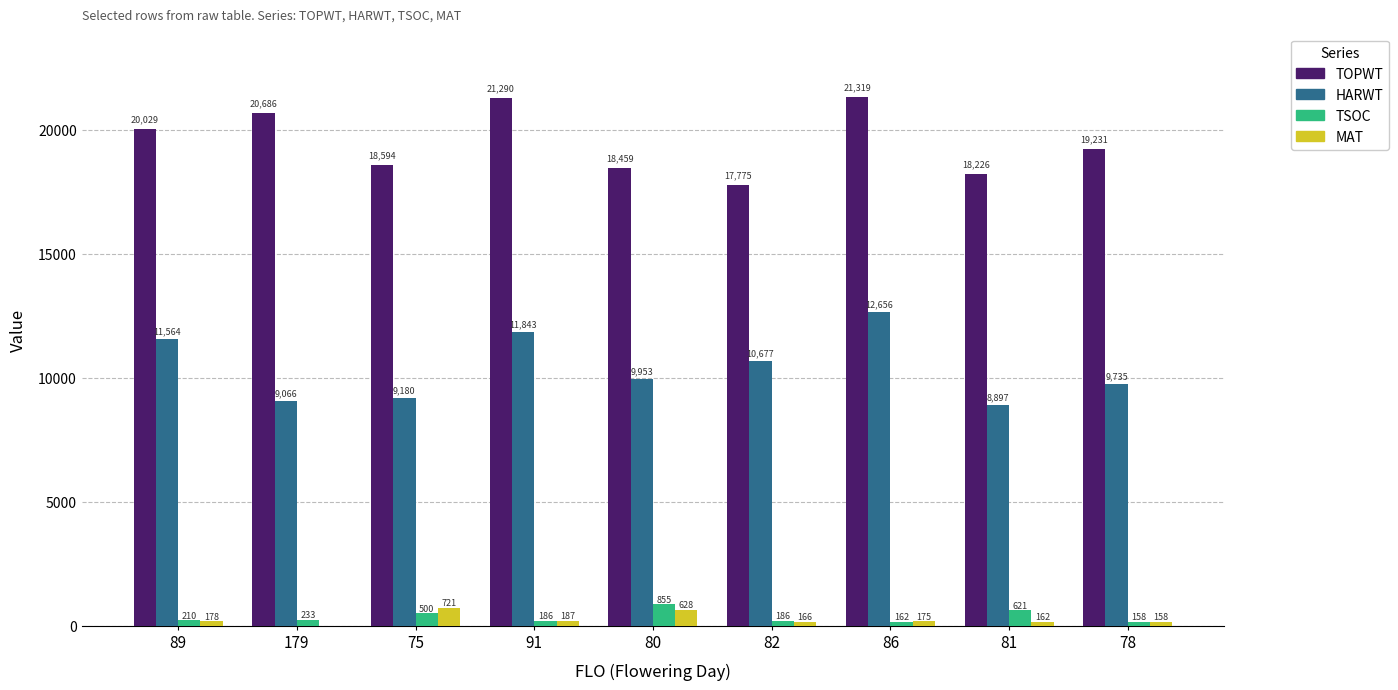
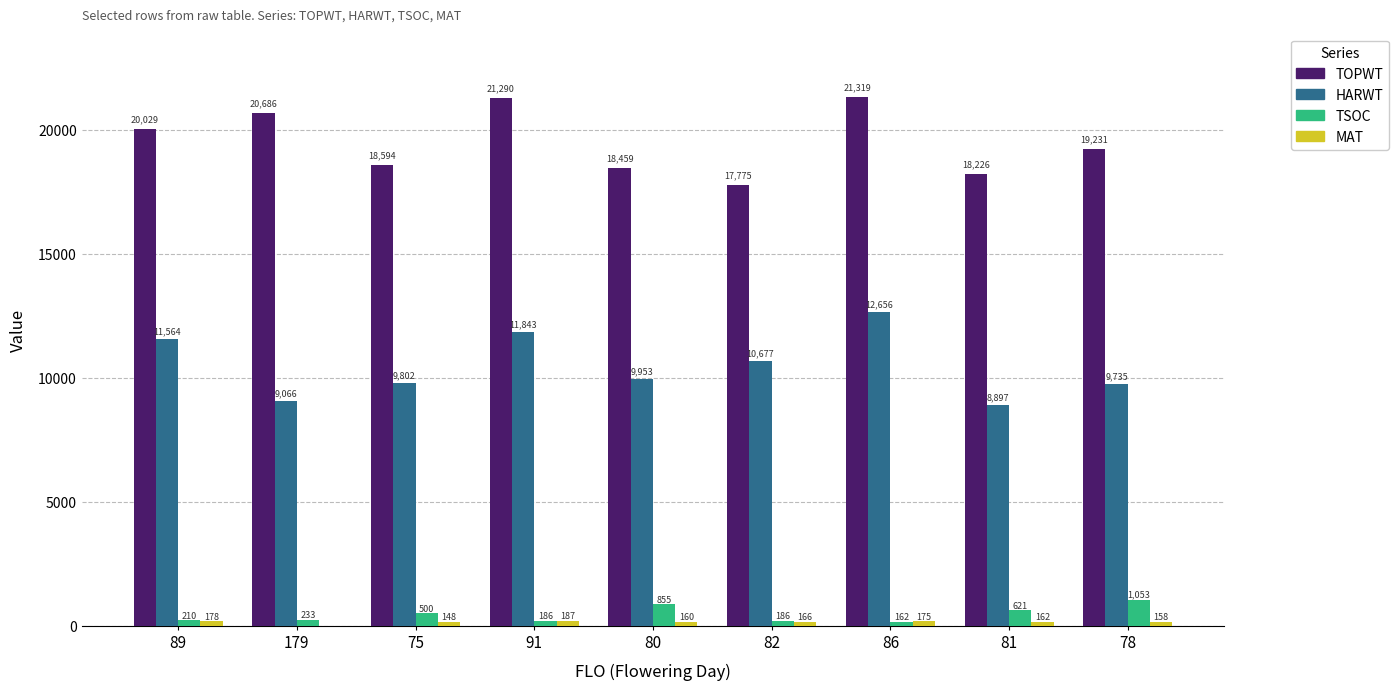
  {
    "TOPWT": {
      "89": "20,029",
      "179": "20,686",
      "75": "18,594",
      "91": "21,290",
      "80": "18,459",
      "82": "17,775",
      "86": "21,319",
      "81": "18,226",
      "78": "19,231"
    },
    "HARWT": {
      "89": "11,564",
      "179": "9,066",
-     "75": "9,180",
+     "75": "9,802",
      "91": "11,843",
      "80": "9,953",
      "82": "10,677",
      "86": "12,656",
      "81": "8,897",
      "78": "9,735"
    },
    "TSOC": {
      "89": "210",
      "179": "233",
      "75": "500",
      "91": "186",
      "80": "855",
      "82": "186",
      "86": "162",
      "81": "621",
-     "78": "158"
+     "78": "1,053"
    },
    "MAT": {
      "89": "178",
-     "75": "721",
+     "75": "148",
      "91": "187",
-     "80": "628",
+     "80": "160",
      "82": "166",
      "86": "175",
      "81": "162",
      "78": "158"
    }
  }
